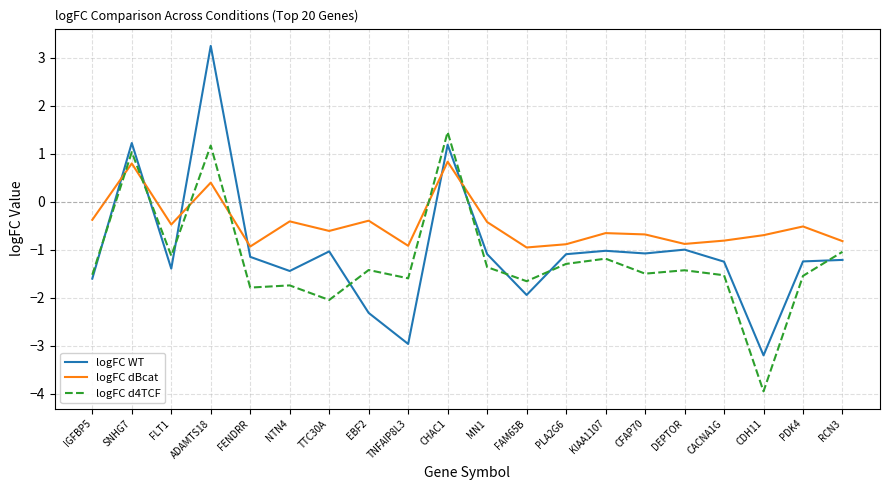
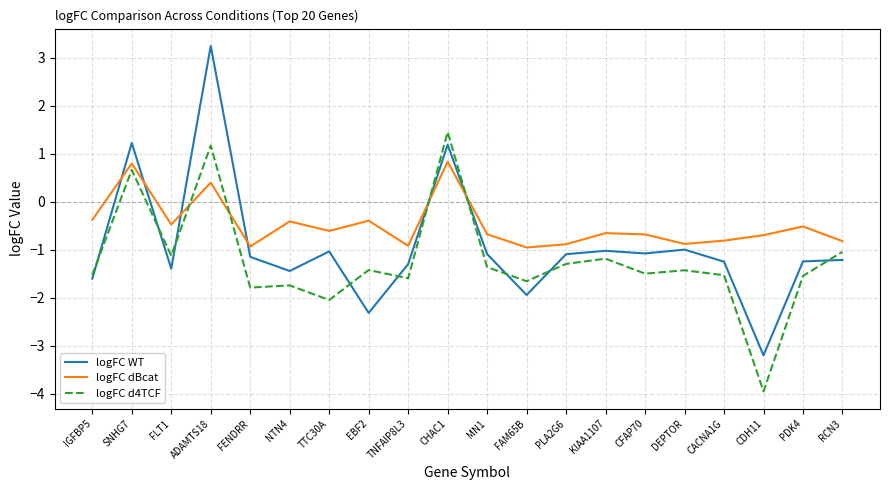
  {
    "logFC WT": {
      "IGFBP5": -1.6,
      "SNHG7": 1.2,
      "FLT1": -1.4,
      "ADAMTS18": 3.2,
      "FENDRR": -1.2,
      "NTN4": -1.4,
      "TTC30A": -1.0,
      "EBF2": -2.3,
-     "TNFAIP8L3": -3.0,
+     "TNFAIP8L3": -1.3,
      "CHAC1": 1.2,
      "MN1": -1.1,
      "FAM65B": -1.9,
      "PLA2G6": -1.1,
      "KIAA1107": -1.0,
      "CFAP70": -1.1,
      "DEPTOR": -1.0,
      "CACNA1G": -1.3,
      "CDH11": -3.2,
      "PDK4": -1.2,
      "RCN3": -1.2
    },
    "logFC dBcat": {
      "IGFBP5": -0.4,
      "SNHG7": 0.8,
      "FLT1": -0.5,
      "ADAMTS18": 0.4,
      "FENDRR": -0.9,
      "NTN4": -0.4,
      "TTC30A": -0.6,
      "EBF2": -0.4,
      "TNFAIP8L3": -0.9,
      "CHAC1": 0.8,
-     "MN1": -0.4,
+     "MN1": -0.7,
      "FAM65B": -1.0,
      "PLA2G6": -0.9,
      "KIAA1107": -0.7,
      "CFAP70": -0.7,
      "DEPTOR": -0.9,
      "CACNA1G": -0.8,
      "CDH11": -0.7,
      "PDK4": -0.5,
      "RCN3": -0.8
    },
    "logFC d4TCF": {
      "IGFBP5": -1.5,
-     "SNHG7": 1.0,
+     "SNHG7": 0.7,
      "FLT1": -1.1,
      "ADAMTS18": 1.2,
      "FENDRR": -1.8,
      "NTN4": -1.7,
      "TTC30A": -2.0,
      "EBF2": -1.4,
      "TNFAIP8L3": -1.6,
      "CHAC1": 1.4,
      "MN1": -1.4,
      "FAM65B": -1.7,
      "PLA2G6": -1.3,
      "KIAA1107": -1.2,
      "CFAP70": -1.5,
      "DEPTOR": -1.4,
      "CACNA1G": -1.5,
      "CDH11": -4.0,
      "PDK4": -1.5,
      "RCN3": -1.0
    }
  }
